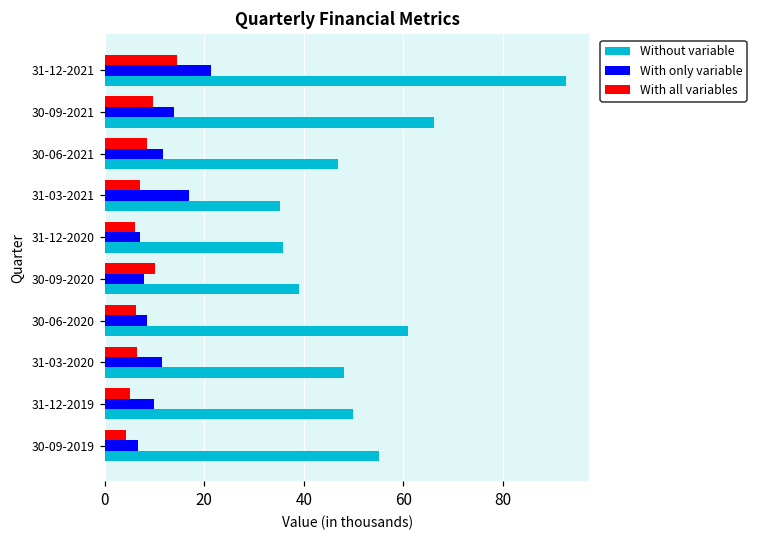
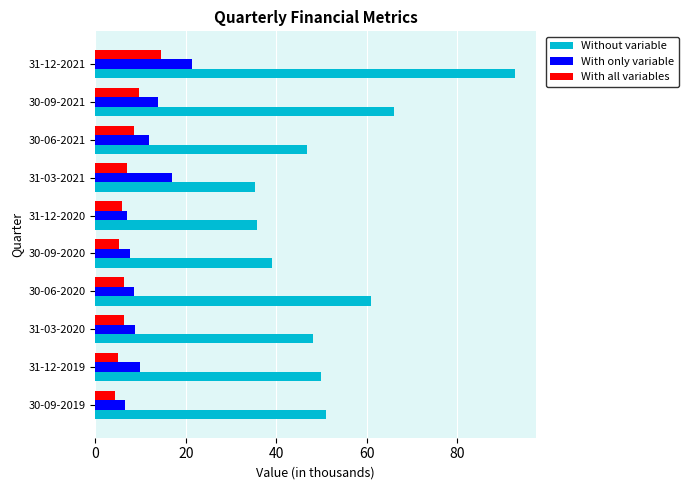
  {
    "Without variable": {
      "31-12-2021": 93,
      "30-09-2021": 66,
      "30-06-2021": 47,
      "31-03-2021": 35,
      "31-12-2020": 36,
      "30-09-2020": 39,
      "30-06-2020": 61,
      "31-03-2020": 48,
      "31-12-2019": 50,
-     "30-09-2019": 55
+     "30-09-2019": 51
    },
    "With only variable": {
      "31-12-2021": 21,
      "30-09-2021": 14,
      "30-06-2021": 12,
      "31-03-2021": 17,
      "31-12-2020": 7,
      "30-09-2020": 8,
      "30-06-2020": 8,
-     "31-03-2020": 12,
+     "31-03-2020": 9,
      "31-12-2019": 10,
      "30-09-2019": 7
    },
    "With all variables": {
      "31-12-2021": 15,
      "30-09-2021": 10,
      "30-06-2021": 9,
      "31-03-2021": 7,
      "31-12-2020": 6,
-     "30-09-2020": 10,
+     "30-09-2020": 5,
      "30-06-2020": 6,
      "31-03-2020": 6,
      "31-12-2019": 5,
      "30-09-2019": 4
    }
  }
